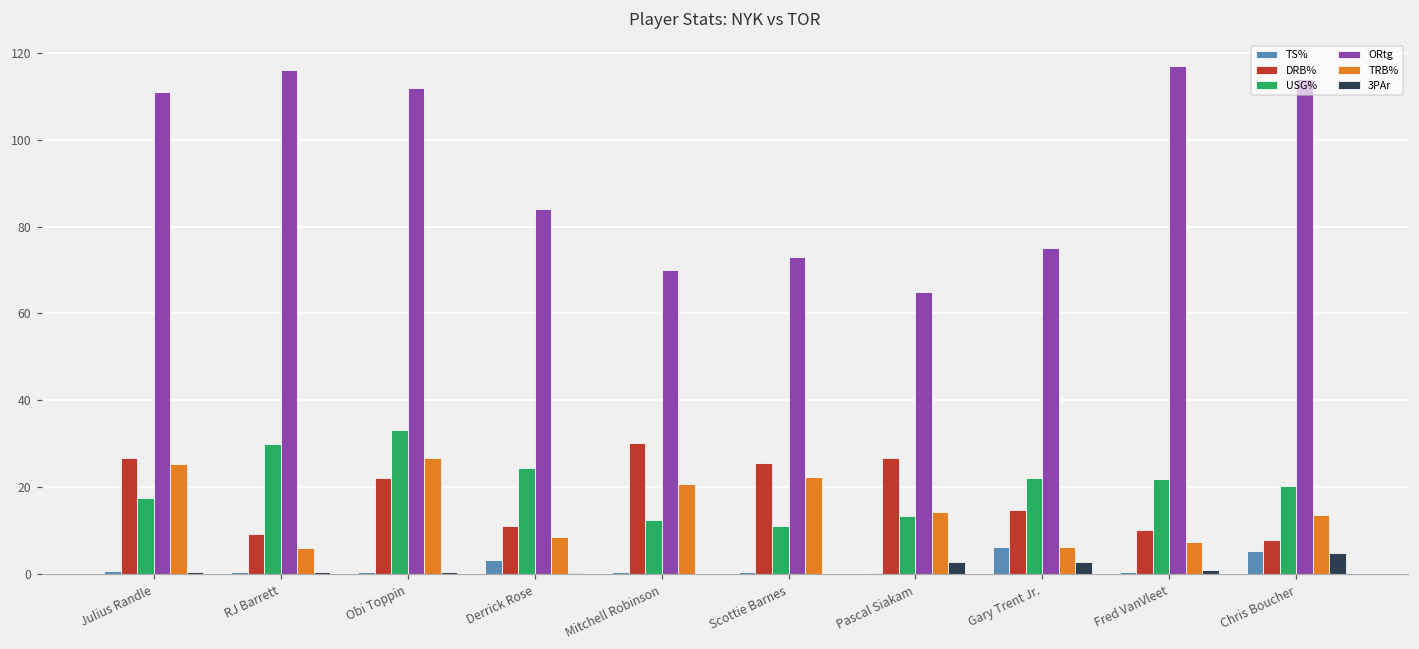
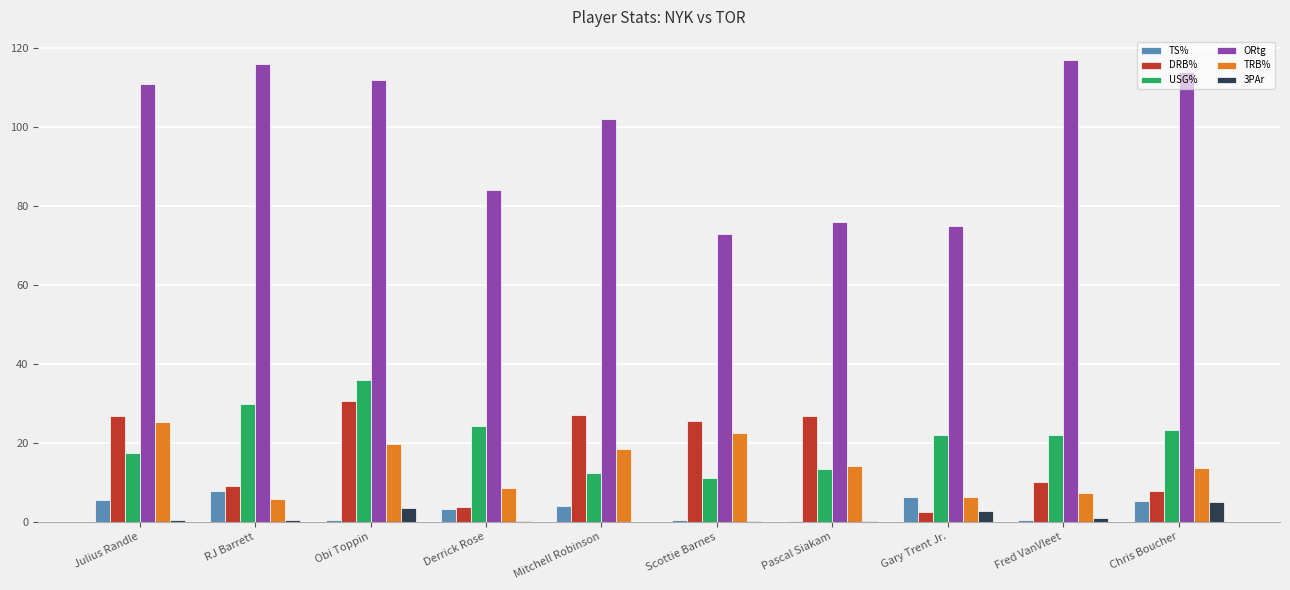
  {
    "TS%": {
-     "Julius Randle": 1,
-     "RJ Barrett": 0,
+     "Julius Randle": 6,
+     "RJ Barrett": 8,
      "Derrick Rose": 3,
-     "Mitchell Robinson": 1,
+     "Mitchell Robinson": 4,
      "Gary Trent Jr.": 6,
      "Chris Boucher": 5
    },
    "DRB%": {
      "Julius Randle": 27,
      "RJ Barrett": 9,
-     "Obi Toppin": 22,
-     "Derrick Rose": 11,
-     "Mitchell Robinson": 30,
+     "Obi Toppin": 31,
+     "Derrick Rose": 4,
+     "Mitchell Robinson": 27,
      "Scottie Barnes": 26,
      "Pascal Siakam": 27,
-     "Gary Trent Jr.": 15,
+     "Gary Trent Jr.": 3,
      "Fred VanVleet": 10,
      "Chris Boucher": 8
    },
    "USG%": {
      "Julius Randle": 18,
      "RJ Barrett": 30,
-     "Obi Toppin": 33,
+     "Obi Toppin": 36,
      "Derrick Rose": 24,
      "Mitchell Robinson": 12,
      "Scottie Barnes": 11,
      "Pascal Siakam": 13,
      "Gary Trent Jr.": 22,
      "Fred VanVleet": 22,
-     "Chris Boucher": 20
+     "Chris Boucher": 23
    },
    "ORtg": {
      "Julius Randle": 111,
      "RJ Barrett": 116,
      "Obi Toppin": 112,
      "Derrick Rose": 84,
-     "Mitchell Robinson": 70,
+     "Mitchell Robinson": 102,
      "Scottie Barnes": 73,
-     "Pascal Siakam": 65,
+     "Pascal Siakam": 76,
      "Gary Trent Jr.": 75,
      "Fred VanVleet": 117
    },
    "TRB%": {
      "Julius Randle": 25,
      "RJ Barrett": 6,
-     "Obi Toppin": 27,
+     "Obi Toppin": 20,
      "Derrick Rose": 9,
-     "Mitchell Robinson": 21,
+     "Mitchell Robinson": 18,
      "Scottie Barnes": 22,
      "Pascal Siakam": 14,
      "Gary Trent Jr.": 6,
      "Fred VanVleet": 7,
      "Chris Boucher": 14
    },
    "3PAr": {
-     "Obi Toppin": 0,
+     "Obi Toppin": 4,
      "Mitchell Robinson": 0,
-     "Pascal Siakam": 3,
+     "Pascal Siakam": 0,
      "Gary Trent Jr.": 3,
      "Fred VanVleet": 1,
      "Chris Boucher": 5
    }
  }
